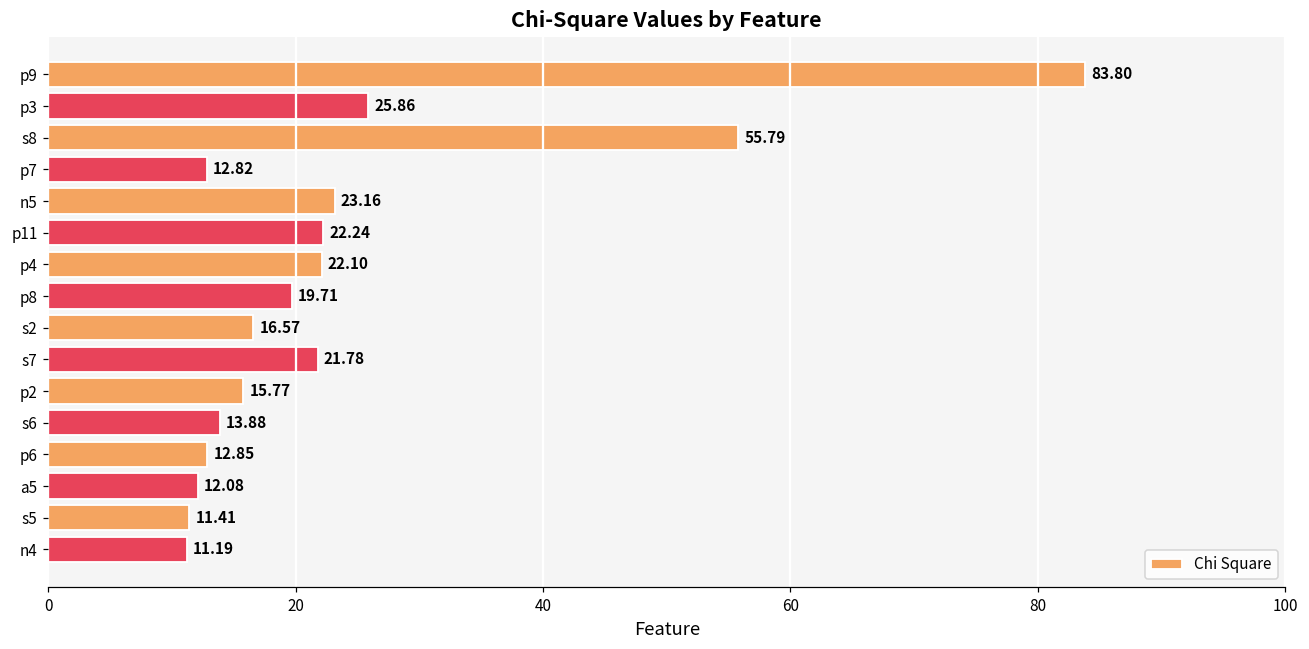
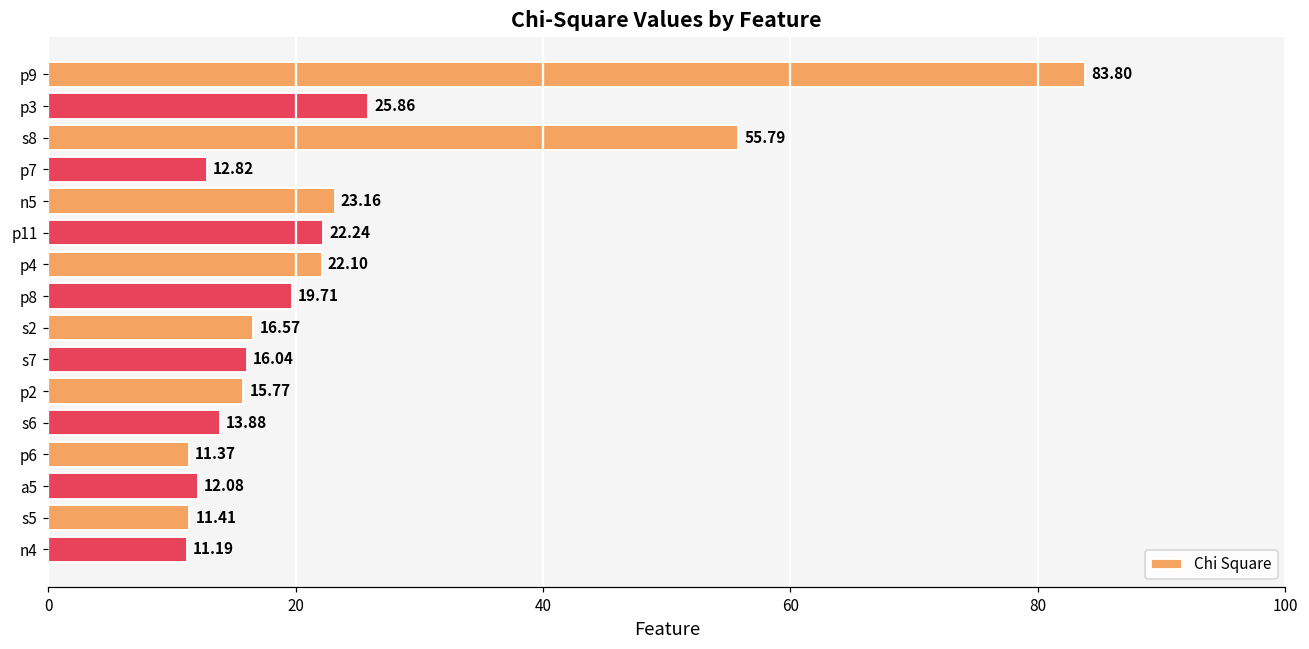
  {
    "p9": 83.80,
    "p3": 25.86,
    "s8": 55.79,
    "p7": 12.82,
    "n5": 23.16,
    "p11": 22.24,
    "p4": 22.10,
    "p8": 19.71,
    "s2": 16.57,
-   "s7": 21.78,
+   "s7": 16.04,
    "p2": 15.77,
    "s6": 13.88,
-   "p6": 12.85,
+   "p6": 11.37,
    "a5": 12.08,
    "s5": 11.41,
    "n4": 11.19
  }
